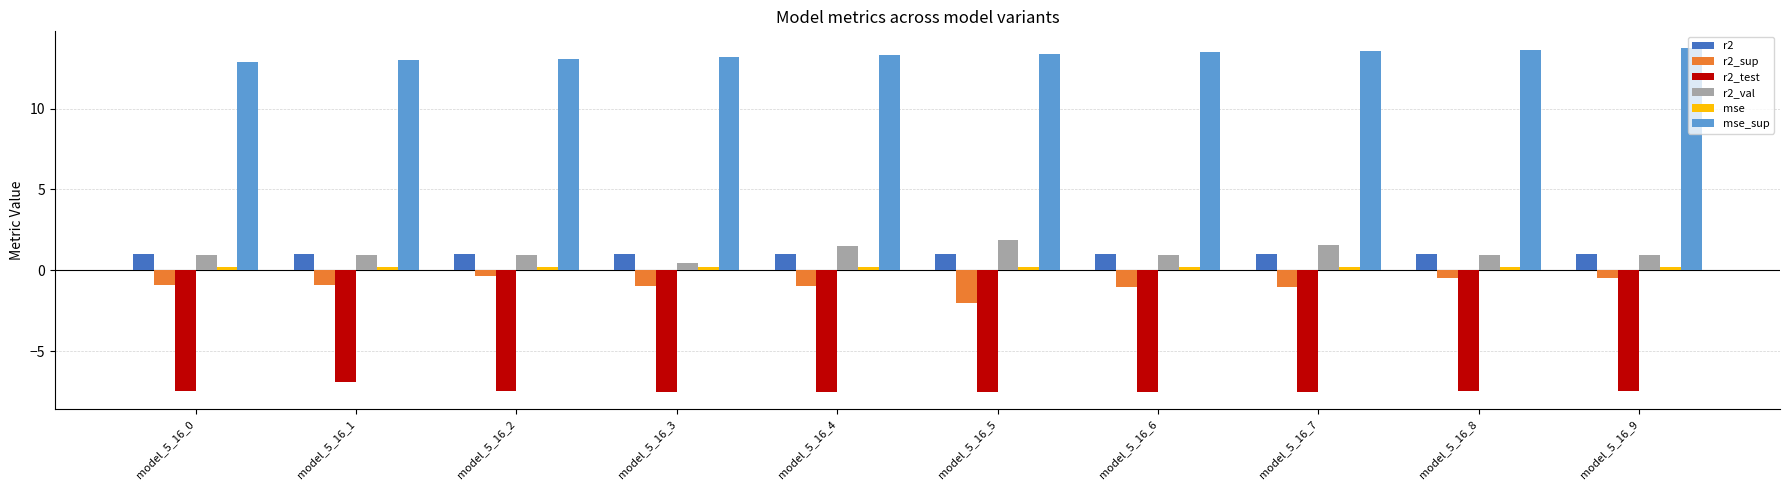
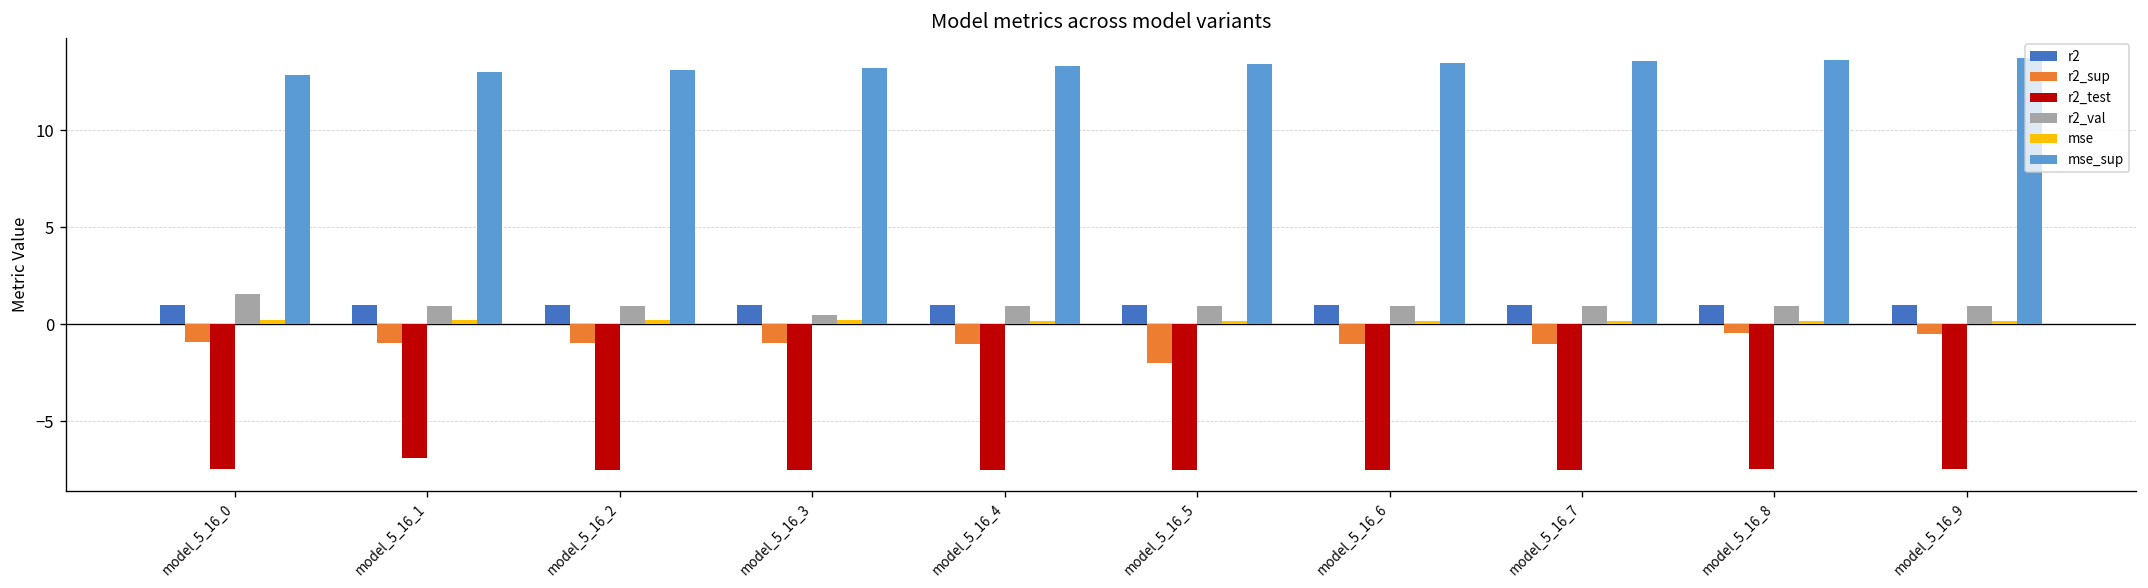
  {
    "r2_sup": {
      "model_5_16_0": -0.9,
      "model_5_16_1": -0.9,
-     "model_5_16_2": -0.3,
+     "model_5_16_2": -1.0,
      "model_5_16_3": -1.0,
      "model_5_16_4": -1.0,
      "model_5_16_5": -2.0,
      "model_5_16_6": -1.0,
      "model_5_16_7": -1.0,
      "model_5_16_8": -0.5,
      "model_5_16_9": -0.5
    },
    "r2_test": {
      "model_5_16_0": -7.4,
      "model_5_16_1": -6.9,
      "model_5_16_2": -7.5,
      "model_5_16_3": -7.5,
      "model_5_16_4": -7.5,
      "model_5_16_5": -7.5,
      "model_5_16_6": -7.5,
      "model_5_16_7": -7.5,
      "model_5_16_8": -7.5,
      "model_5_16_9": -7.5
    },
    "r2_val": {
-     "model_5_16_0": 1.0,
+     "model_5_16_0": 1.6,
      "model_5_16_1": 1.0,
      "model_5_16_2": 1.0,
      "model_5_16_3": 0.5,
-     "model_5_16_4": 1.5,
-     "model_5_16_5": 1.9,
+     "model_5_16_4": 1.0,
+     "model_5_16_5": 1.0,
      "model_5_16_6": 1.0,
-     "model_5_16_7": 1.6,
+     "model_5_16_7": 1.0,
      "model_5_16_8": 1.0,
      "model_5_16_9": 1.0
    },
    "mse": {
      "model_5_16_0": 0.2,
      "model_5_16_1": 0.2,
      "model_5_16_2": 0.2,
      "model_5_16_3": 0.2,
      "model_5_16_4": 0.2,
      "model_5_16_5": 0.2,
      "model_5_16_6": 0.2,
      "model_5_16_7": 0.2,
      "model_5_16_8": 0.2,
      "model_5_16_9": 0.2
    }
  }
